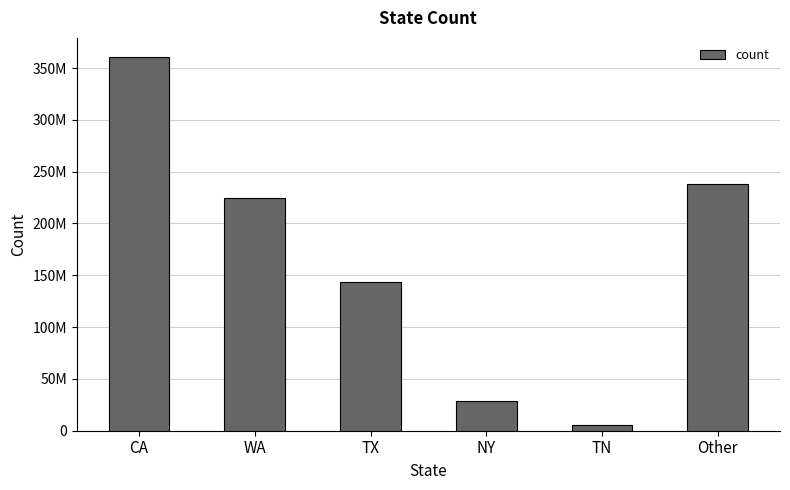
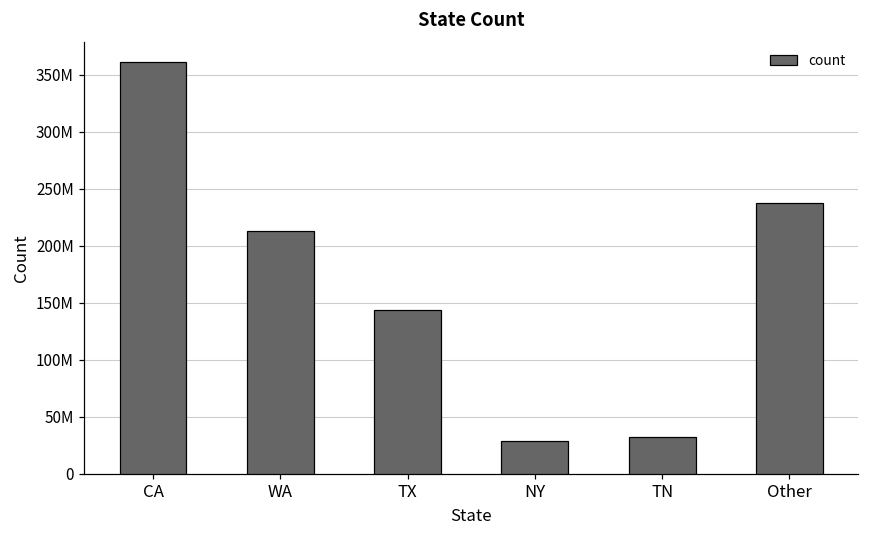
  {
    "CA": 361000000,
-   "WA": 224000000,
+   "WA": 213000000,
    "TX": 144000000,
    "NY": 28000000,
-   "TN": 6000000,
+   "TN": 32000000,
    "Other": 238000000
  }
